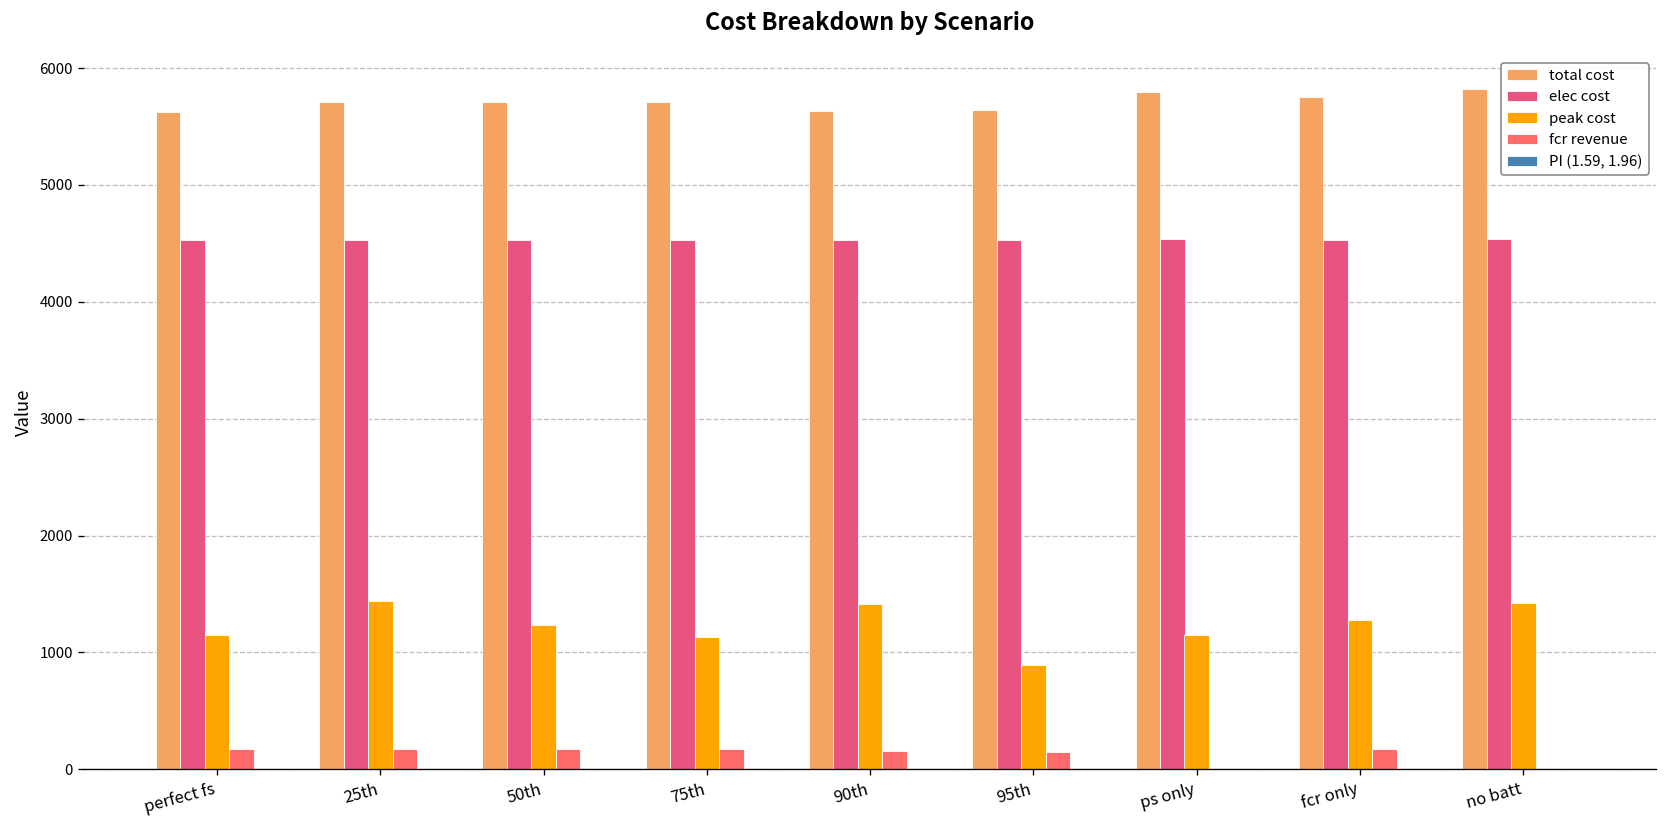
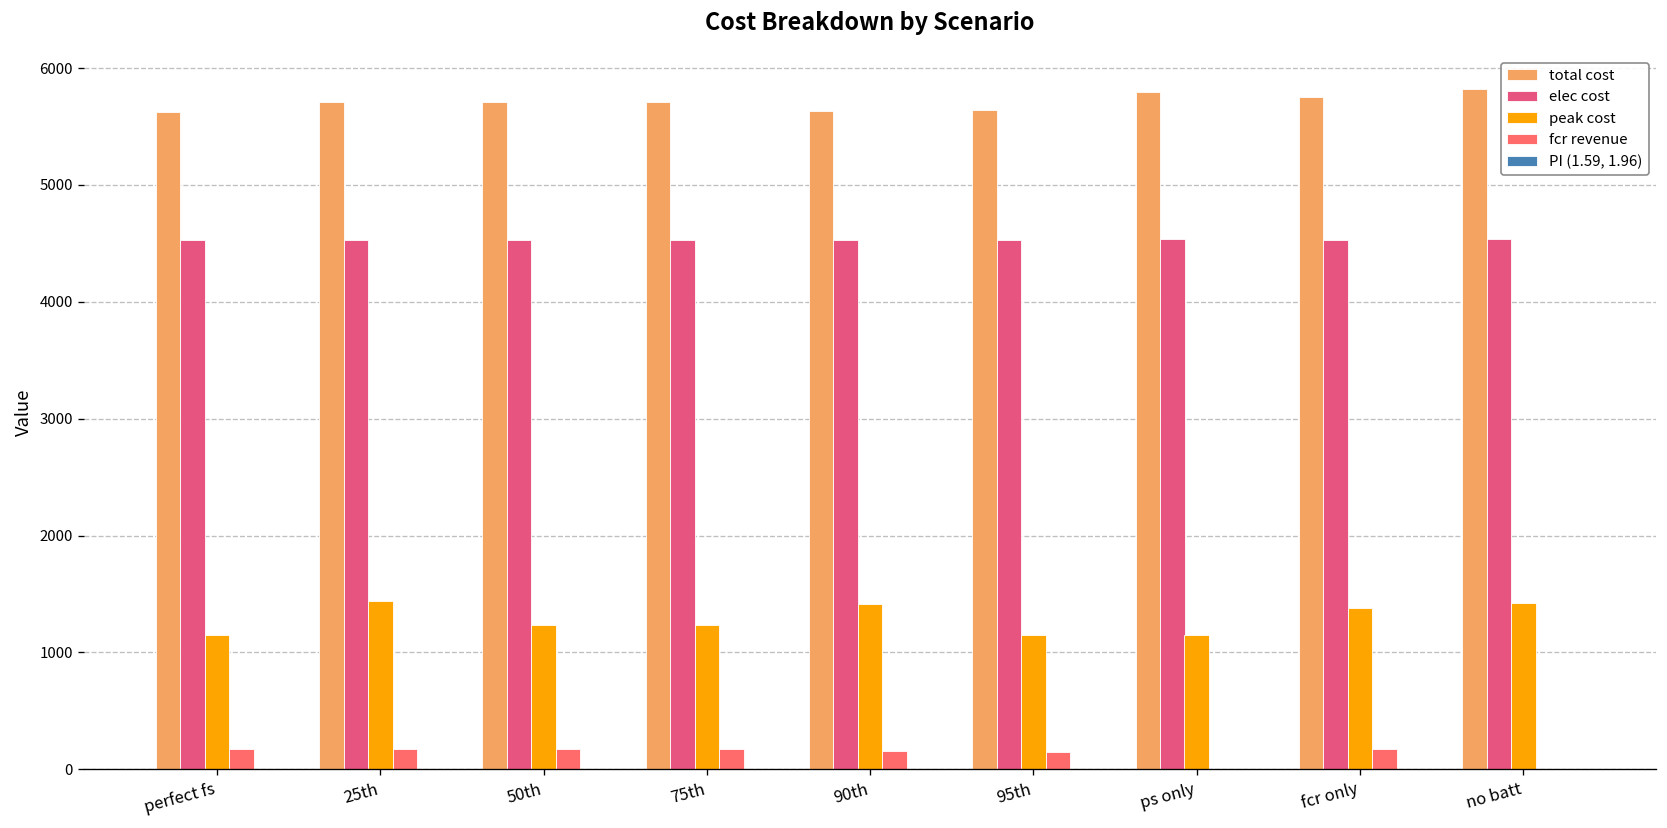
  {
    "peak cost": {
      "perfect fs": 1100,
      "25th": 1400,
      "50th": 1200,
-     "75th": 1100,
+     "75th": 1200,
      "90th": 1400,
-     "95th": 900,
+     "95th": 1100,
      "ps only": 1100,
-     "fcr only": 1300,
+     "fcr only": 1400,
      "no batt": 1400
    },
    "PI (1.59, 1.96)": {
      "no batt": 0
    }
  }
